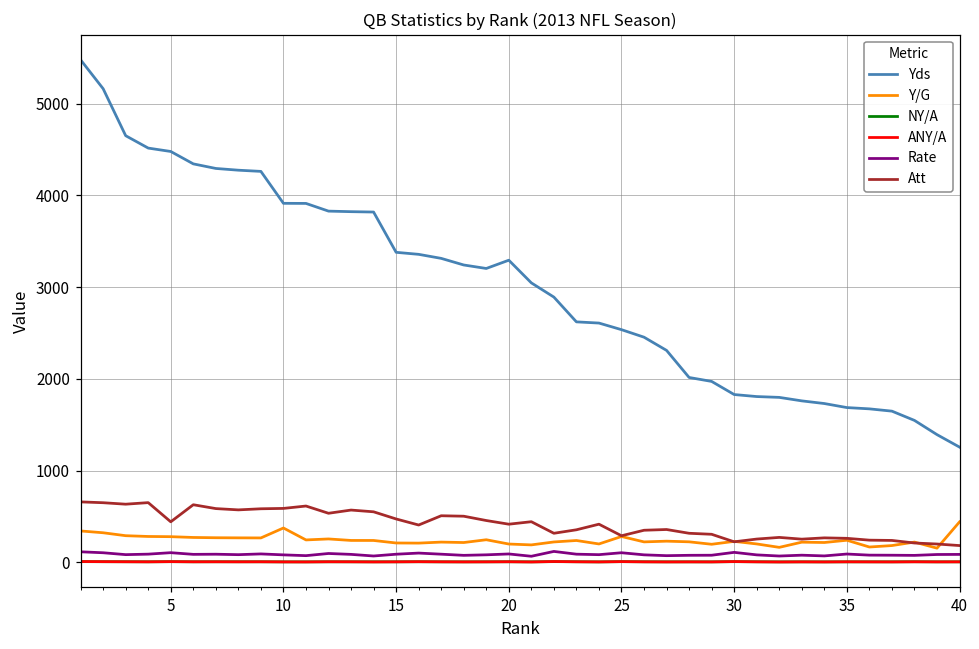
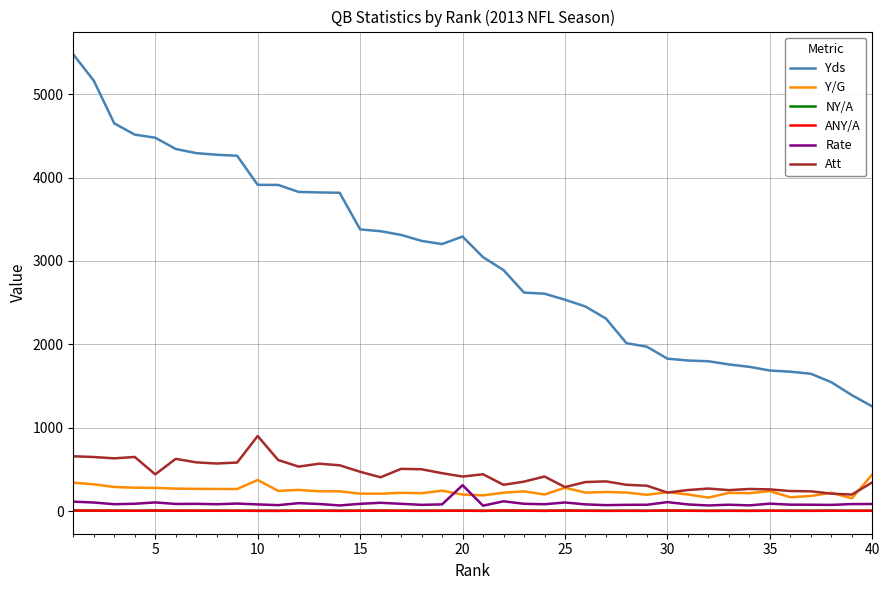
  {
    "Yds": {
      "5": 4500,
      "10": 3900,
      "15": 3400,
      "20": 3300,
      "25": 2500,
      "30": 1800,
      "35": 1700,
      "40": 1300
    },
    "Y/G": {
      "5": 300,
      "10": 400,
      "15": 200,
      "20": 200,
      "40": 400
    },
    "Rate": {
      "5": 100,
      "10": 100,
      "15": 100,
-     "20": 100,
+     "20": 300,
      "25": 100,
      "30": 100,
      "35": 100,
      "40": 100
    },
    "Att": {
      "5": 400,
-     "10": 600,
+     "10": 900,
      "15": 500,
      "20": 400,
-     "40": 200
+     "40": 300
    }
  }
